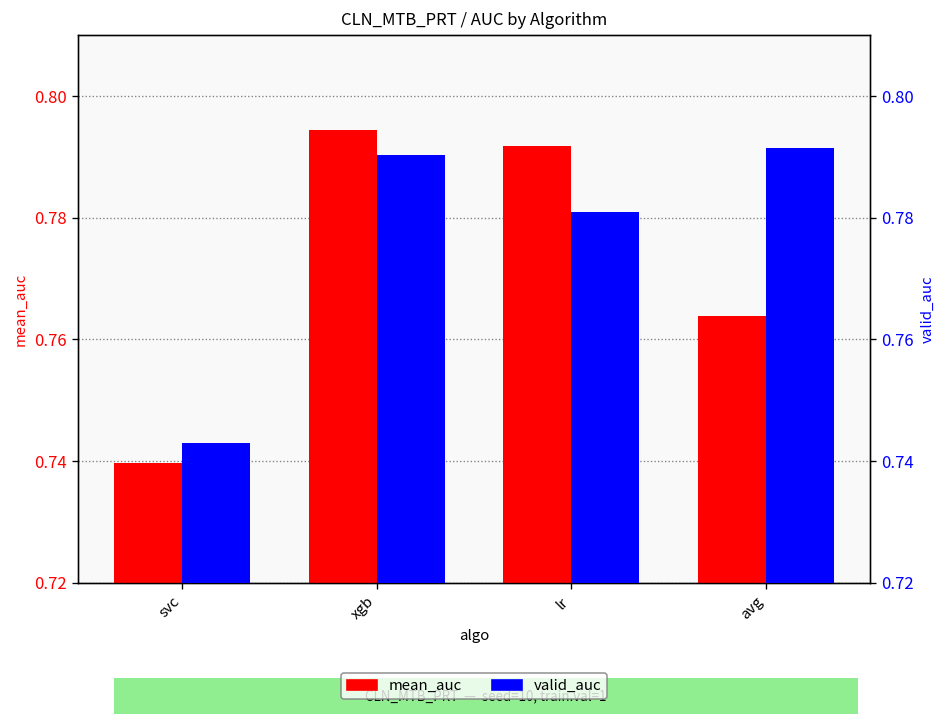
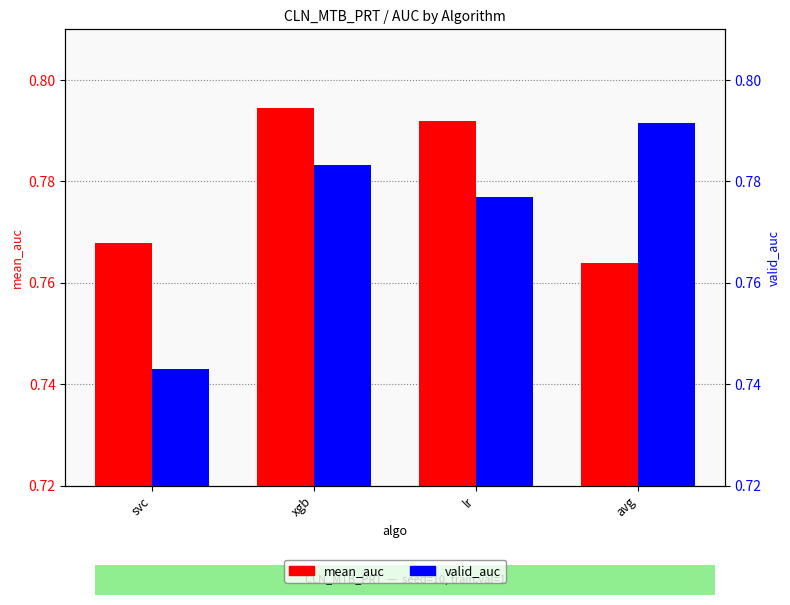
  {
    "mean_auc": {
-     "svc": 0.740,
+     "svc": 0.768,
      "xgb": 0.794,
      "lr": 0.792,
      "avg": 0.764
    },
    "valid_auc": {
      "svc": 0.743,
-     "xgb": 0.790,
-     "lr": 0.781,
+     "xgb": 0.783,
+     "lr": 0.777,
      "avg": 0.791
    }
  }
